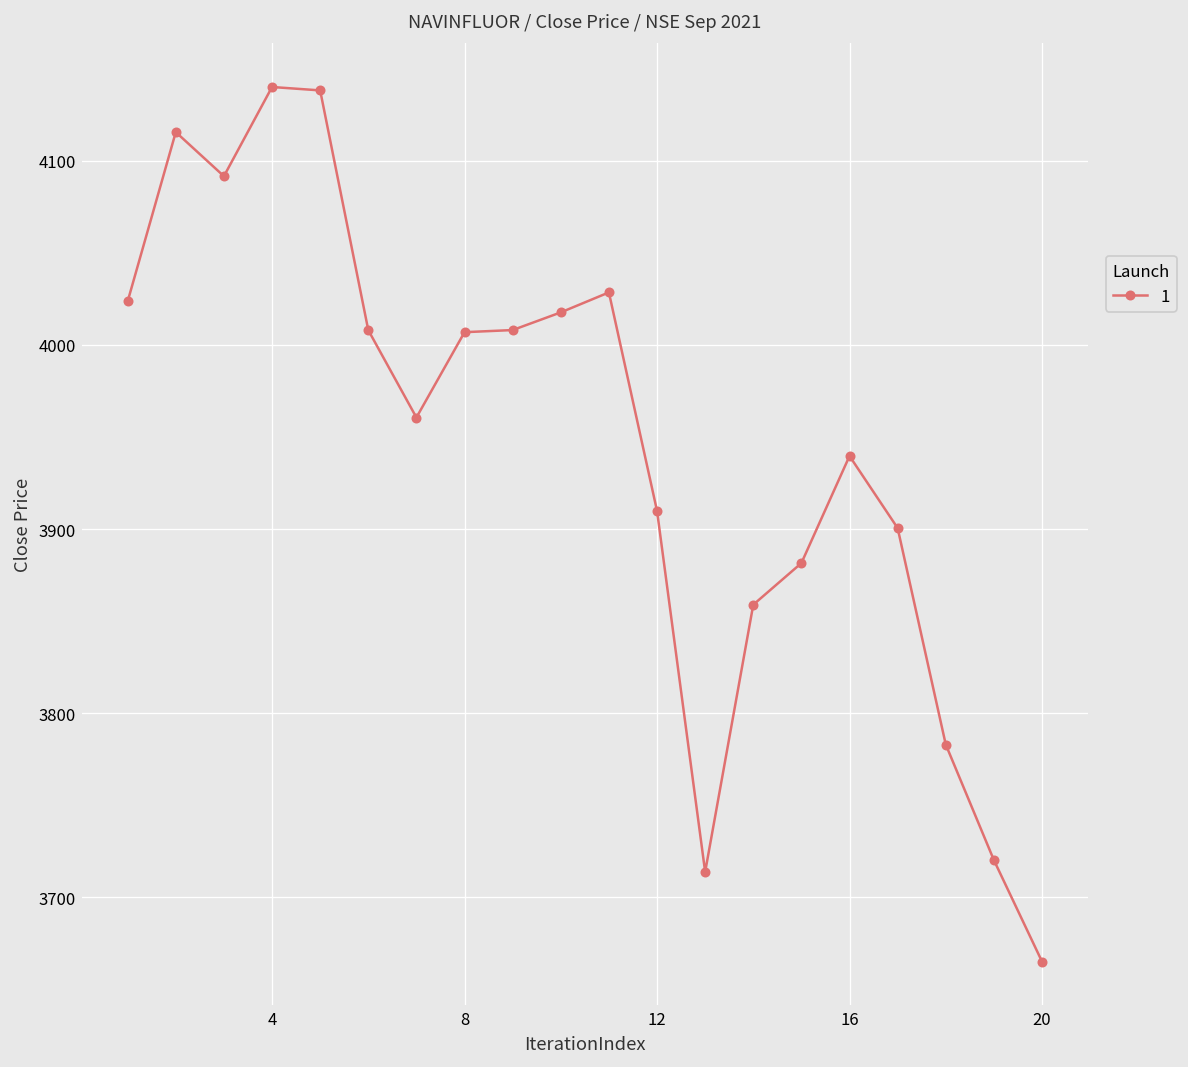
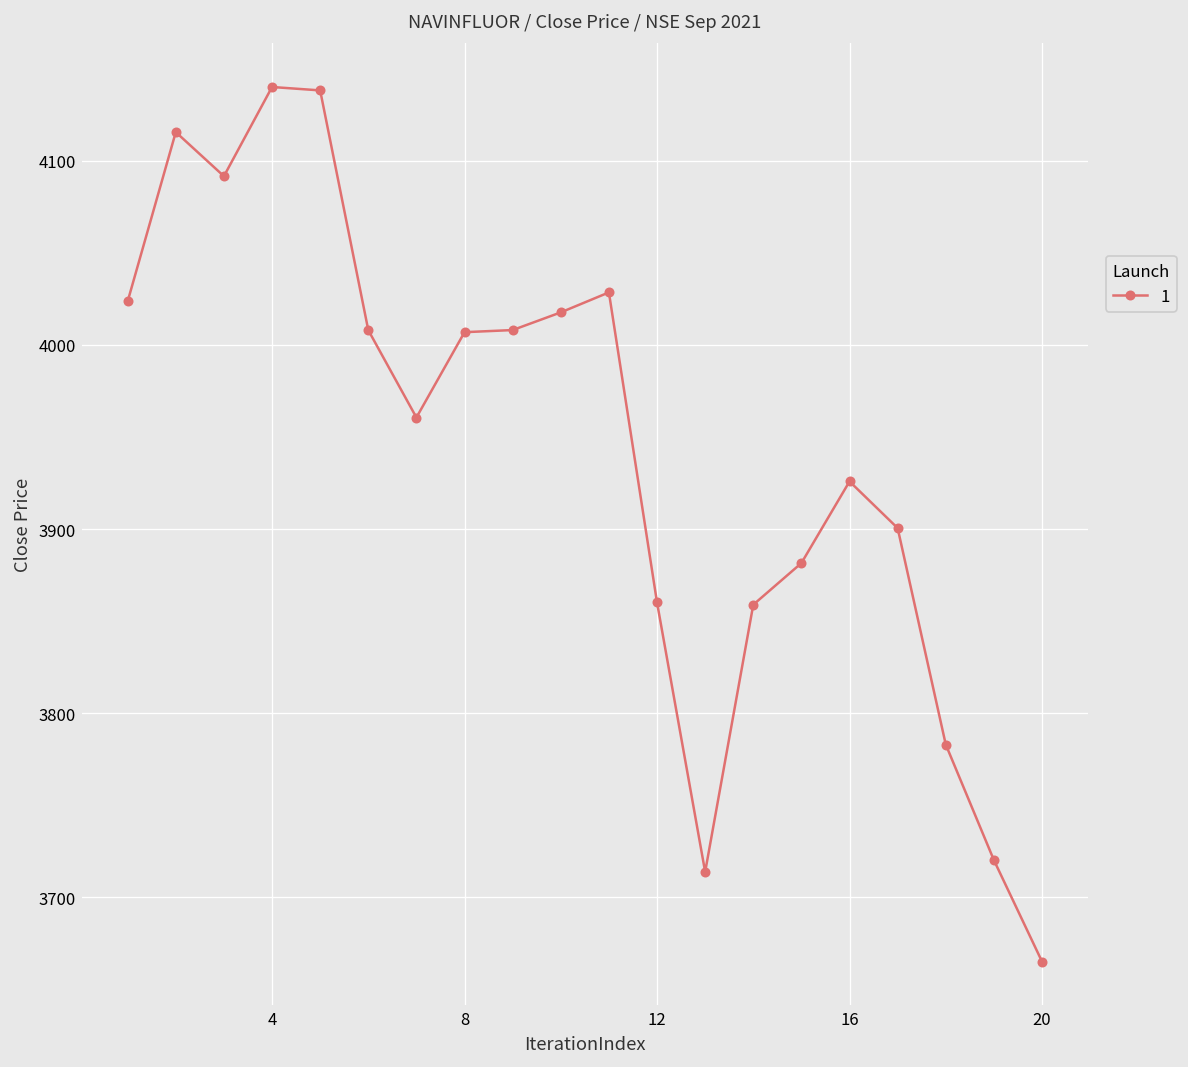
  {
    "4": 4140,
    "8": 4007,
-   "12": 3910,
-   "16": 3940,
+   "12": 3860,
+   "16": 3926,
    "20": 3665
  }
